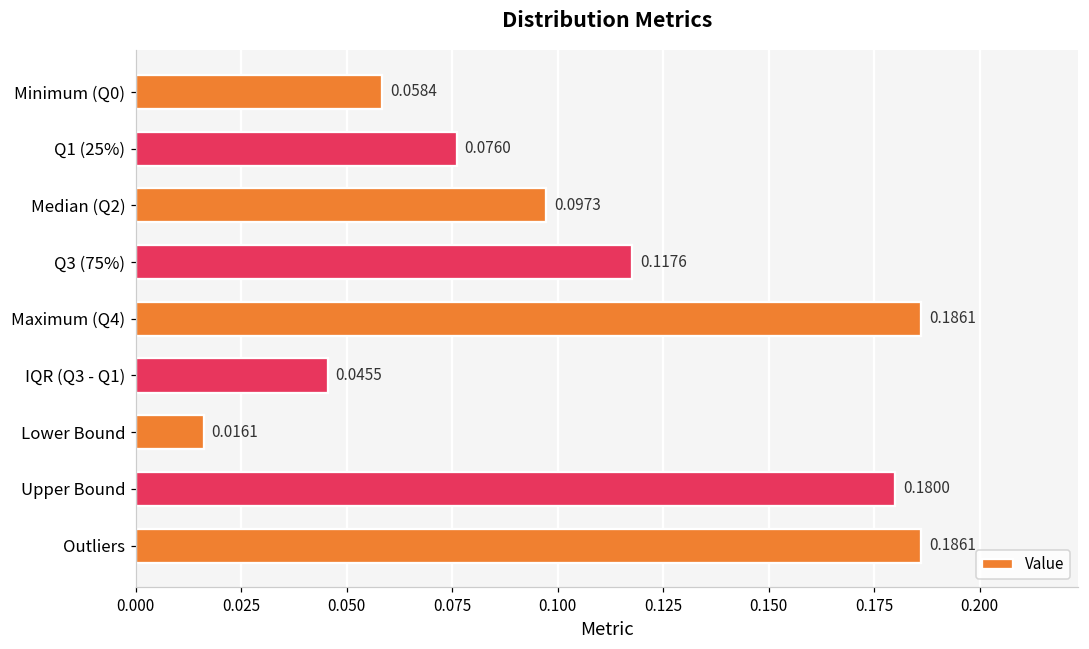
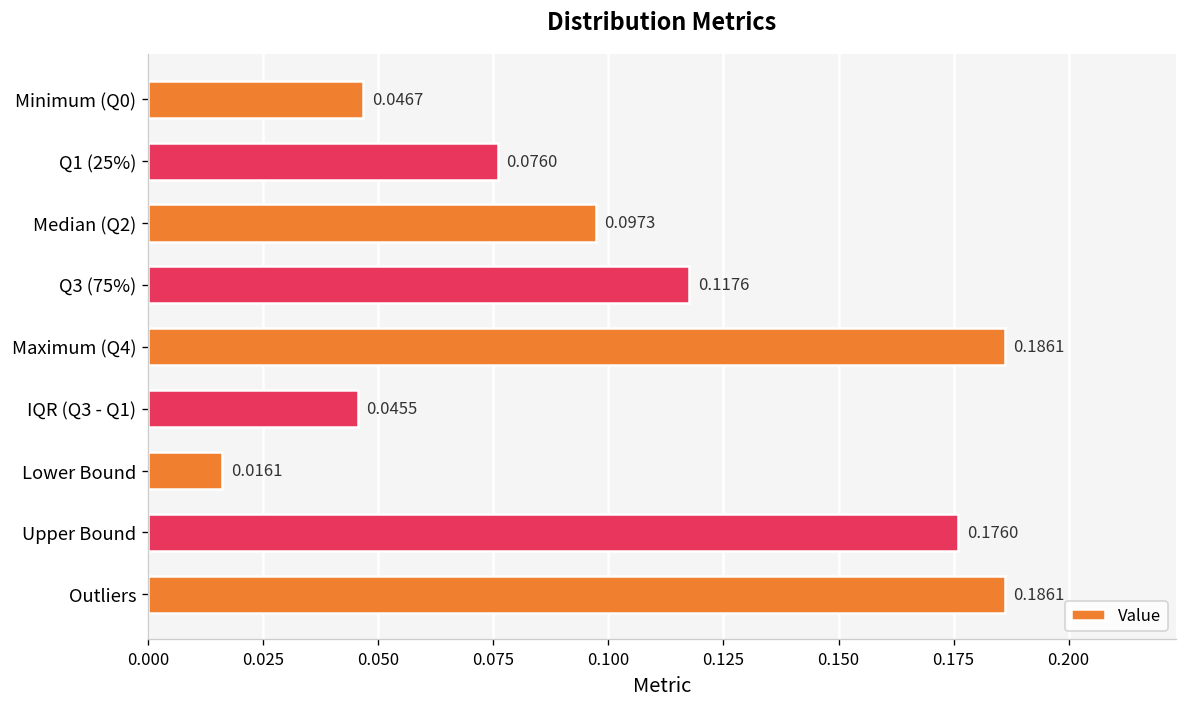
  {
-   "Minimum (Q0)": 0.0584,
+   "Minimum (Q0)": 0.0467,
    "Q1 (25%)": 0.0760,
    "Median (Q2)": 0.0973,
    "Q3 (75%)": 0.1176,
    "Maximum (Q4)": 0.1861,
    "IQR (Q3 - Q1)": 0.0455,
    "Lower Bound": 0.0161,
-   "Upper Bound": 0.1800,
+   "Upper Bound": 0.1760,
    "Outliers": 0.1861
  }
